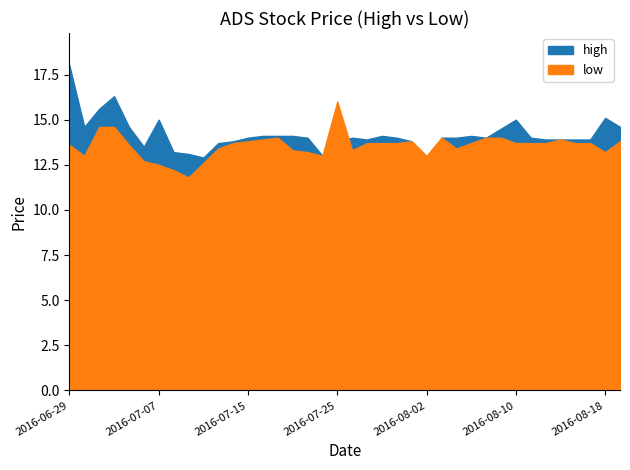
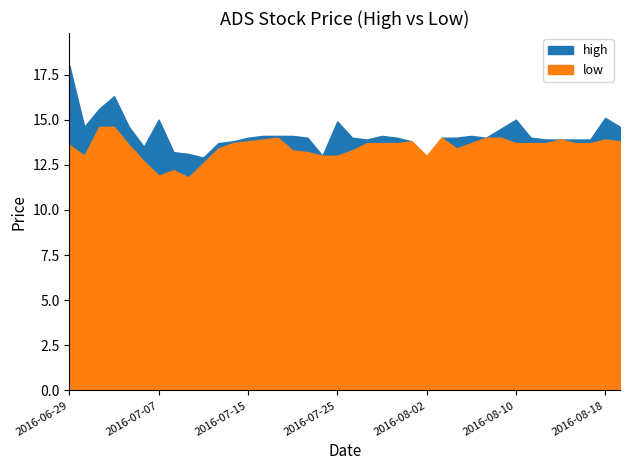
  {
    "high": {
      "2016-06-29": 18.0,
      "2016-07-07": 15.0,
      "2016-07-15": 14.0,
-     "2016-07-25": 13.8,
+     "2016-07-25": 14.9,
      "2016-08-10": 15.0,
      "2016-08-18": 15.1
    },
    "low": {
      "2016-06-29": 13.6,
-     "2016-07-07": 12.5,
+     "2016-07-07": 11.9,
      "2016-07-15": 13.8,
-     "2016-07-25": 16,
+     "2016-07-25": 13,
      "2016-08-02": 13.0,
      "2016-08-10": 13.7,
-     "2016-08-18": 13.2
+     "2016-08-18": 13.9
    }
  }
